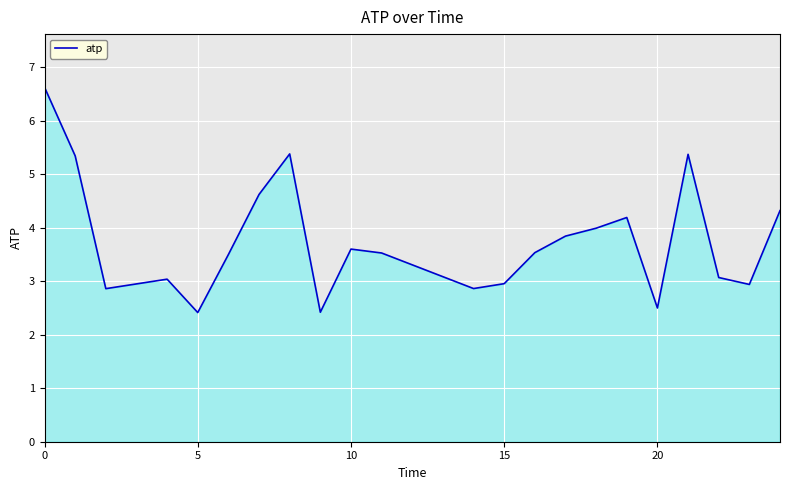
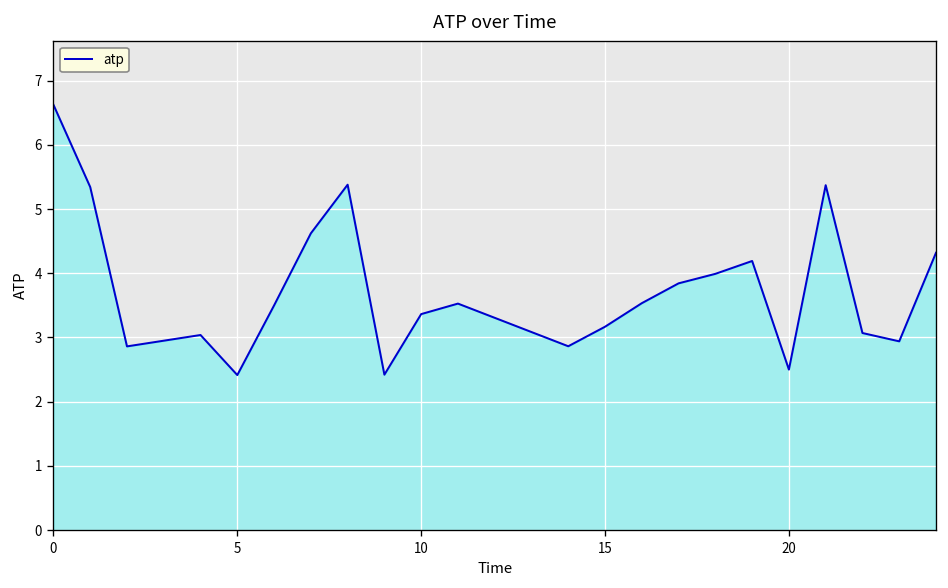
  {
    "0": 6.6,
    "5": 2.4,
-   "10": 3.6,
-   "15": 3.0,
+   "10": 3.4,
+   "15": 3.2,
    "20": 2.5
  }
